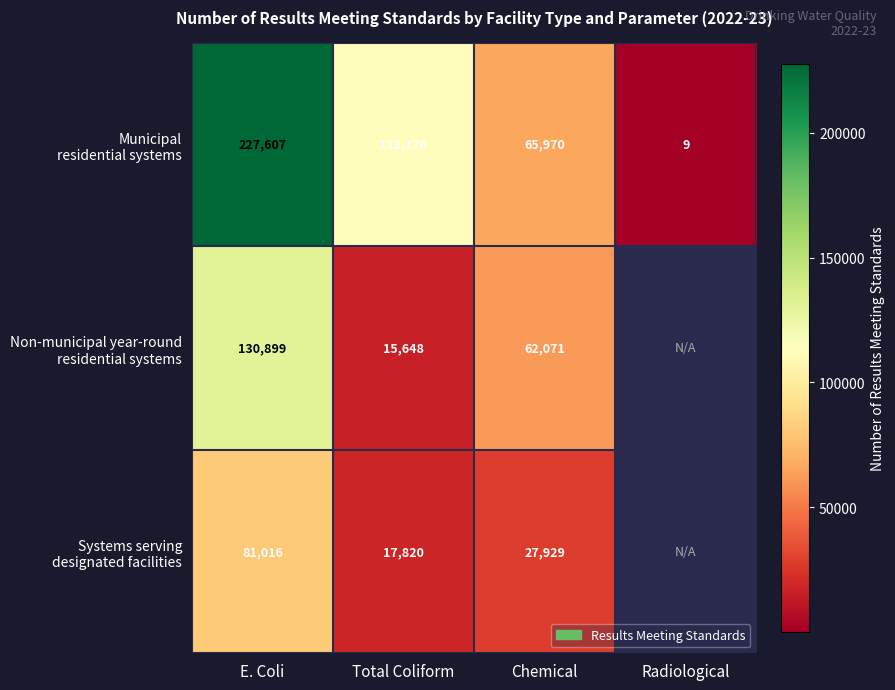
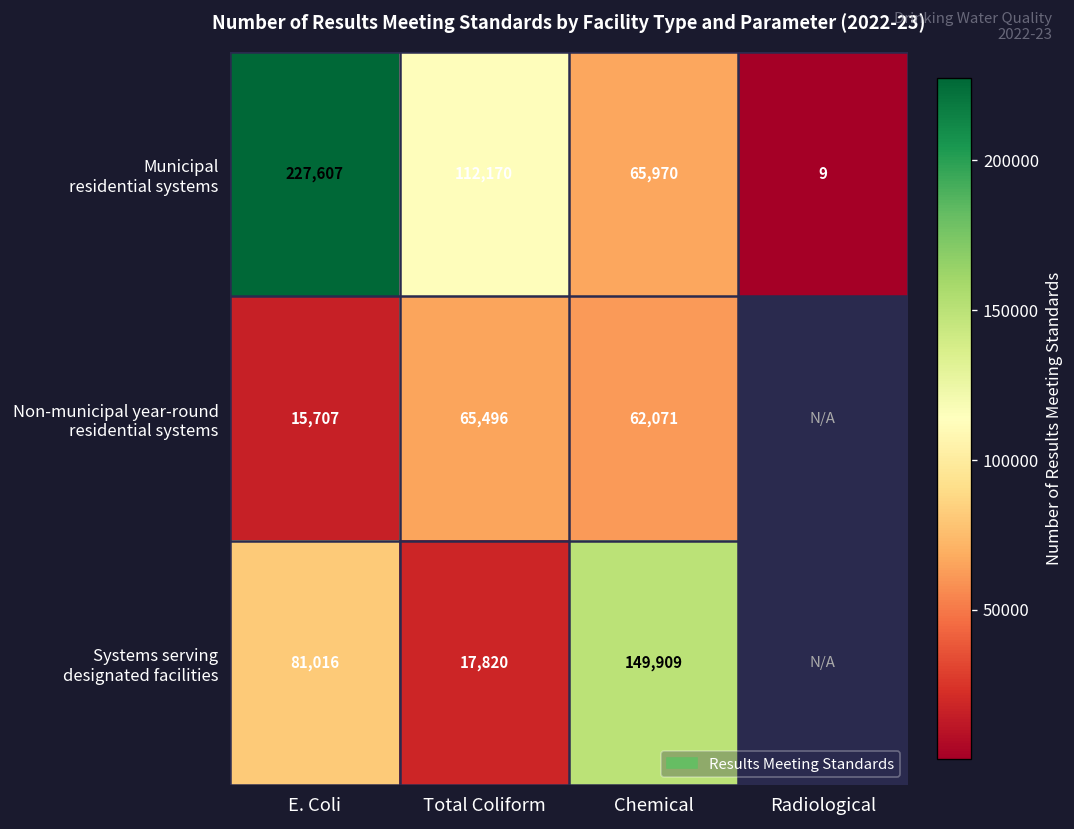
  {
    "Municipal residential systems": {
      "E. Coli": "227,607",
      "Total Coliform": "112,170",
      "Chemical": "65,970",
      "Radiological": "9"
    },
    "Non-municipal year-round residential systems": {
-     "E. Coli": "130,899",
-     "Total Coliform": "15,648",
+     "E. Coli": "15,707",
+     "Total Coliform": "65,496",
      "Chemical": "62,071"
    },
    "Systems serving designated facilities": {
      "E. Coli": "81,016",
      "Total Coliform": "17,820",
-     "Chemical": "27,929"
+     "Chemical": "149,909"
    }
  }
